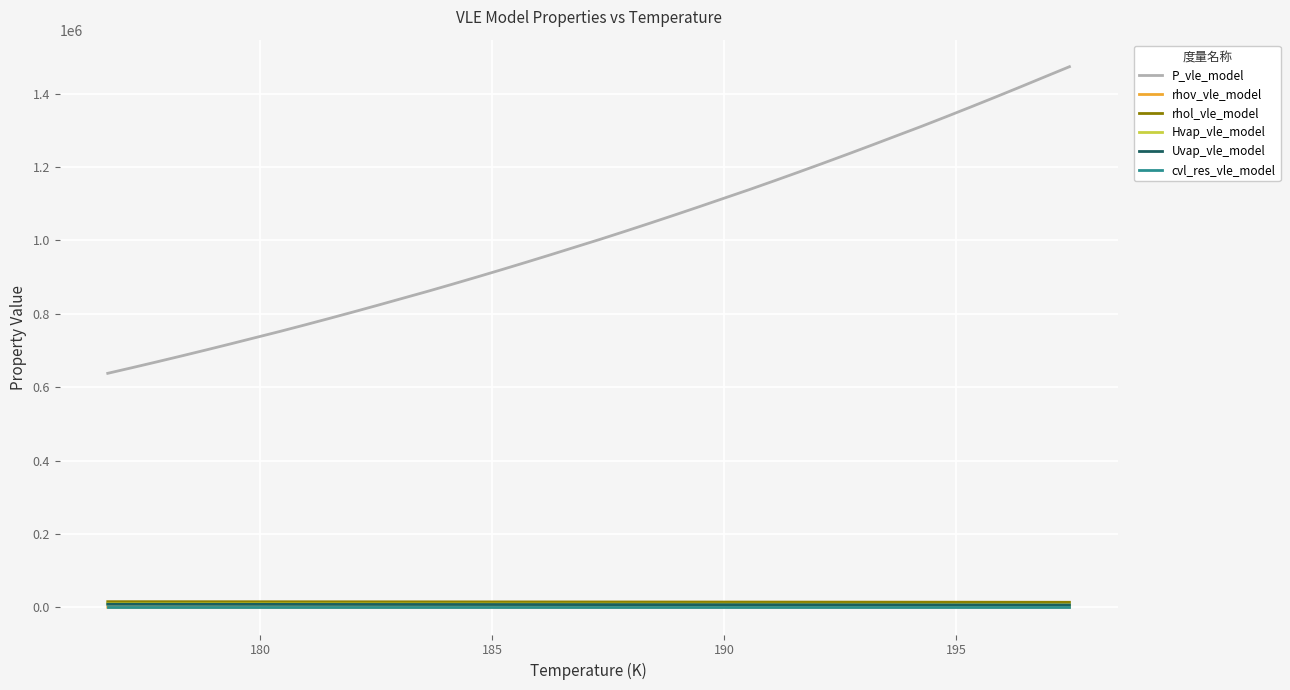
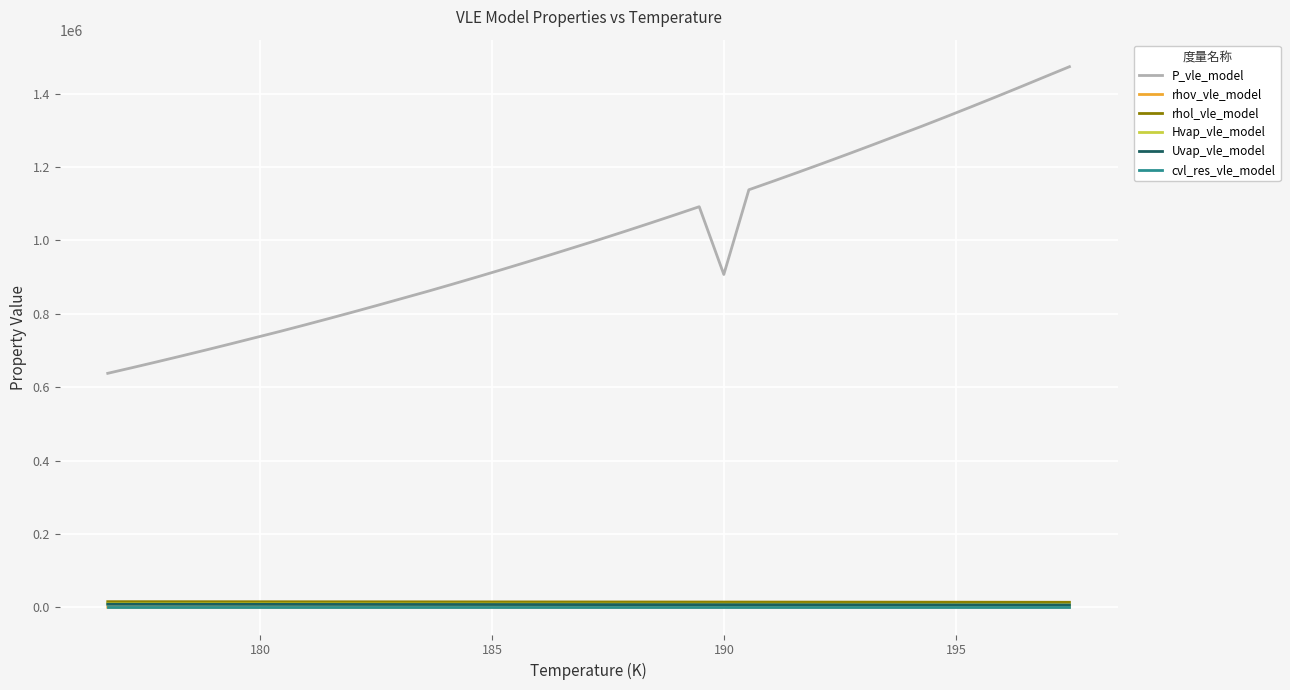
  {
    "P_vle_model": {
-     "190": 1110000
+     "190": 910000
    }
  }
